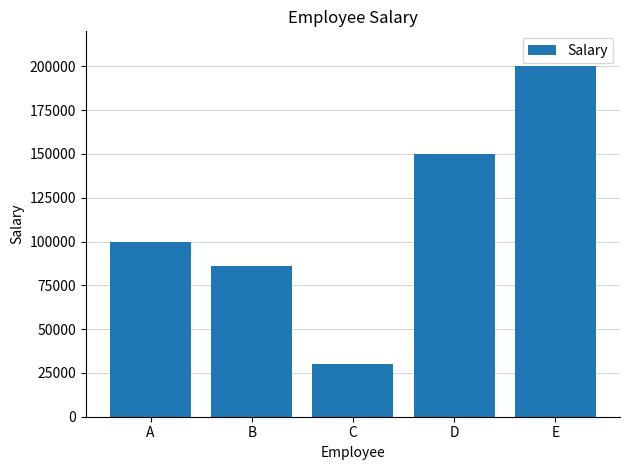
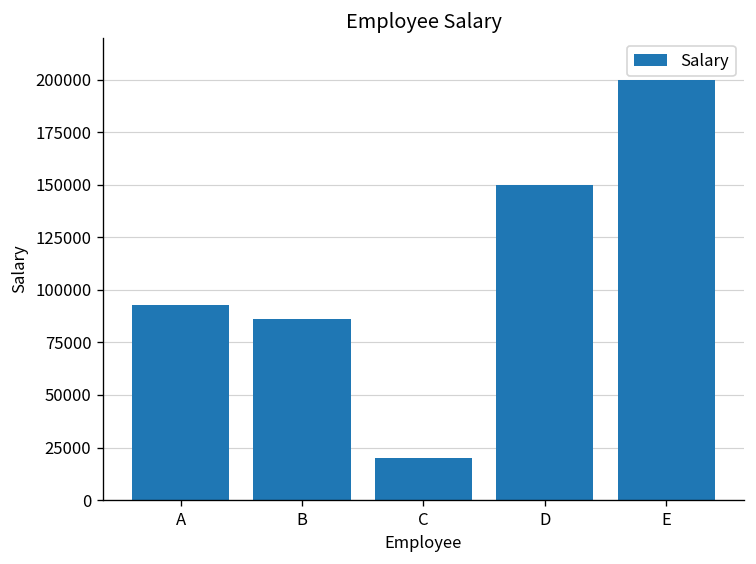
  {
-   "A": 100000,
+   "A": 93000,
    "B": 86000,
-   "C": 30000,
+   "C": 20000,
    "D": 150000,
    "E": 200000
  }
